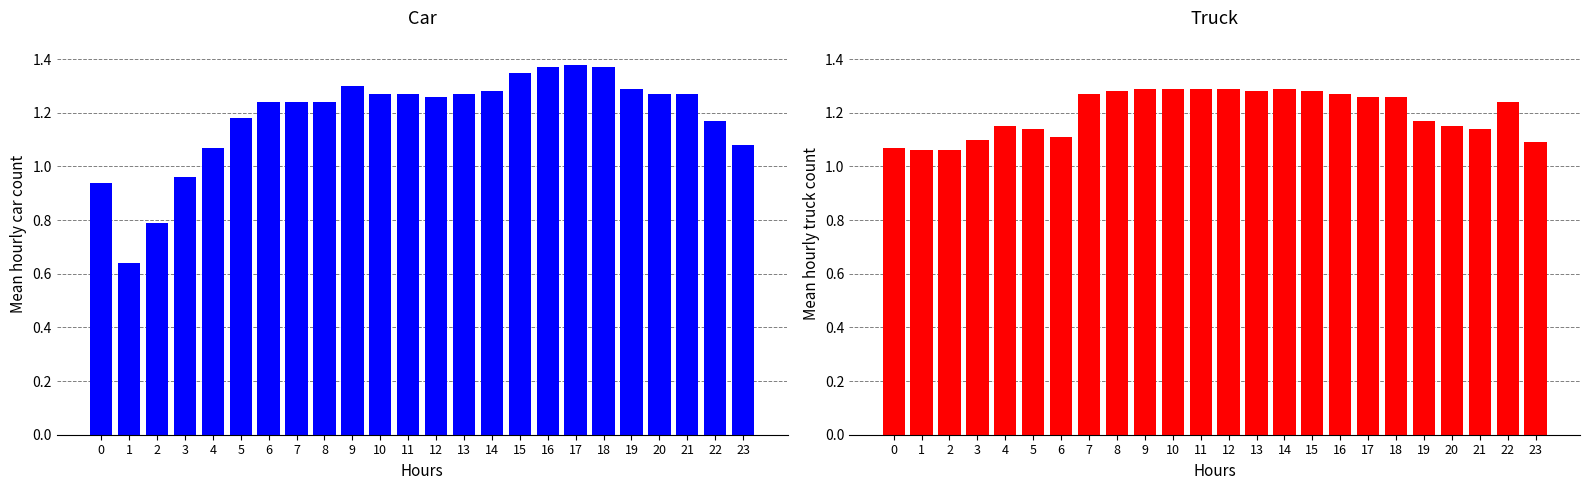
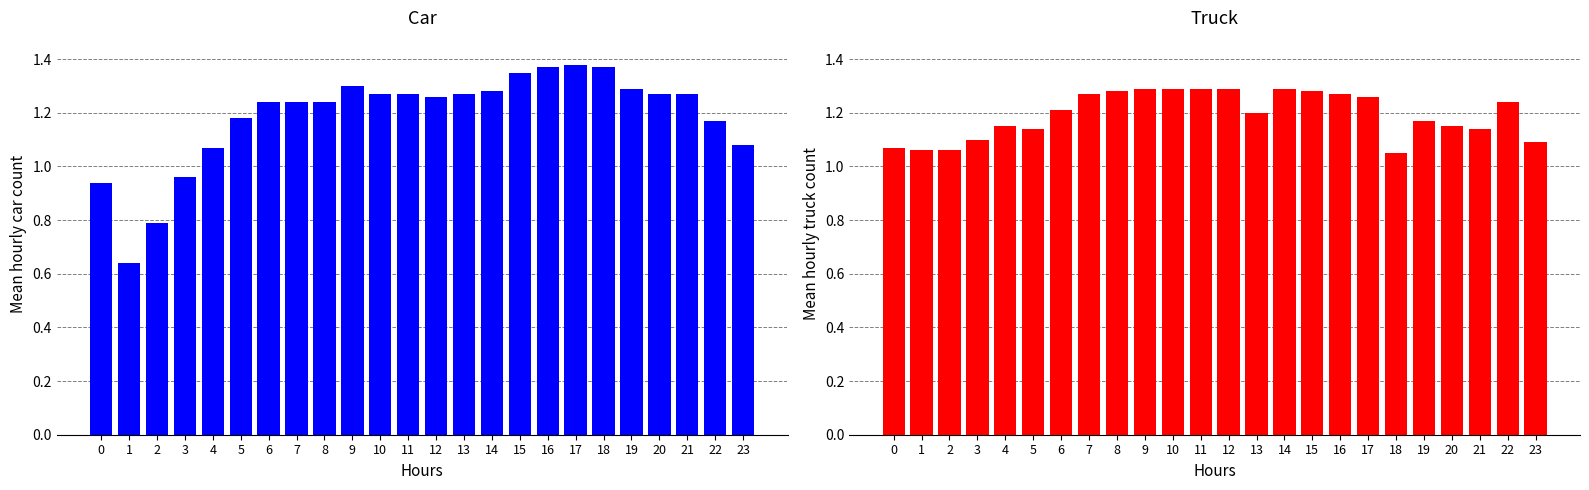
  {
    "Car": {
      "0": 0.94,
      "1": 0.64,
      "2": 0.79,
      "3": 0.96,
      "4": 1.07,
      "5": 1.18,
      "6": 1.24,
      "7": 1.24,
      "8": 1.24,
      "9": 1.30,
      "10": 1.27,
      "11": 1.27,
      "12": 1.26,
      "13": 1.27,
      "14": 1.28,
      "15": 1.35,
      "16": 1.37,
      "17": 1.38,
      "18": 1.37,
      "19": 1.29,
      "20": 1.27,
      "21": 1.27,
      "22": 1.17,
      "23": 1.08
    },
    "Truck": {
      "0": 1.07,
      "1": 1.06,
      "2": 1.06,
      "3": 1.10,
      "4": 1.15,
      "5": 1.14,
-     "6": 1.11,
+     "6": 1.21,
      "7": 1.27,
      "8": 1.28,
      "9": 1.29,
      "10": 1.29,
      "11": 1.29,
      "12": 1.29,
-     "13": 1.28,
+     "13": 1.20,
      "14": 1.29,
      "15": 1.28,
      "16": 1.27,
      "17": 1.26,
-     "18": 1.26,
+     "18": 1.05,
      "19": 1.17,
      "20": 1.15,
      "21": 1.14,
      "22": 1.24,
      "23": 1.09
    }
  }
